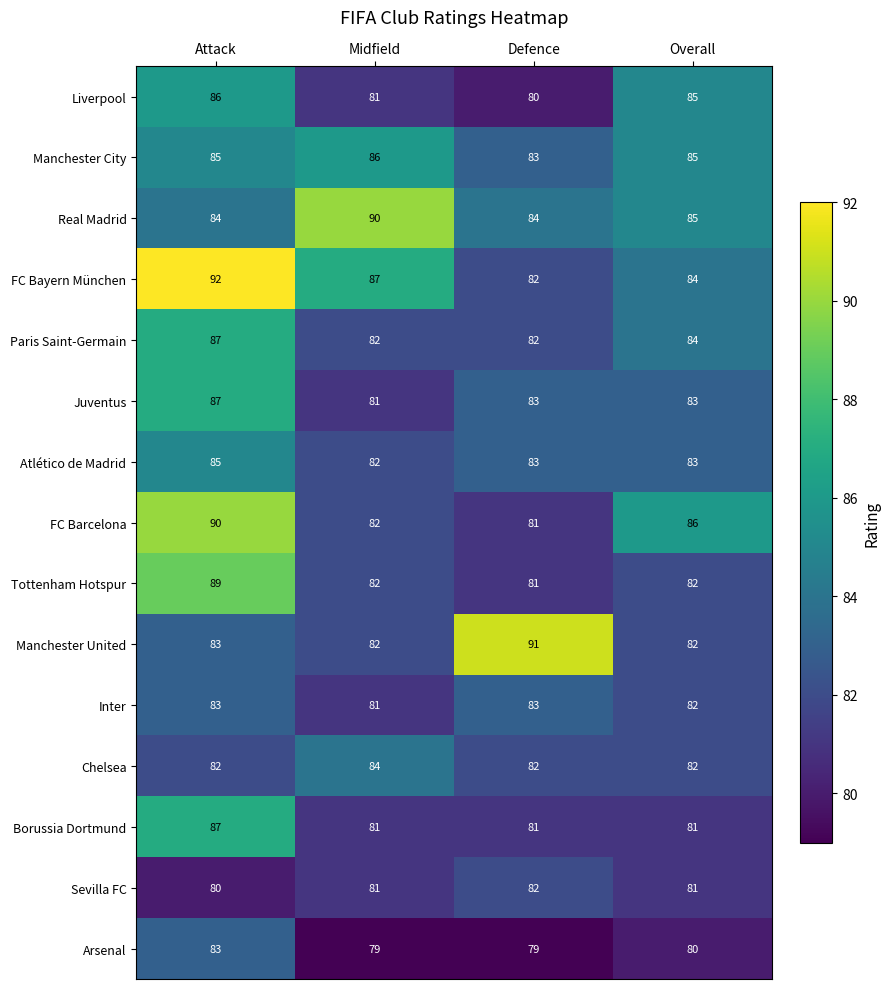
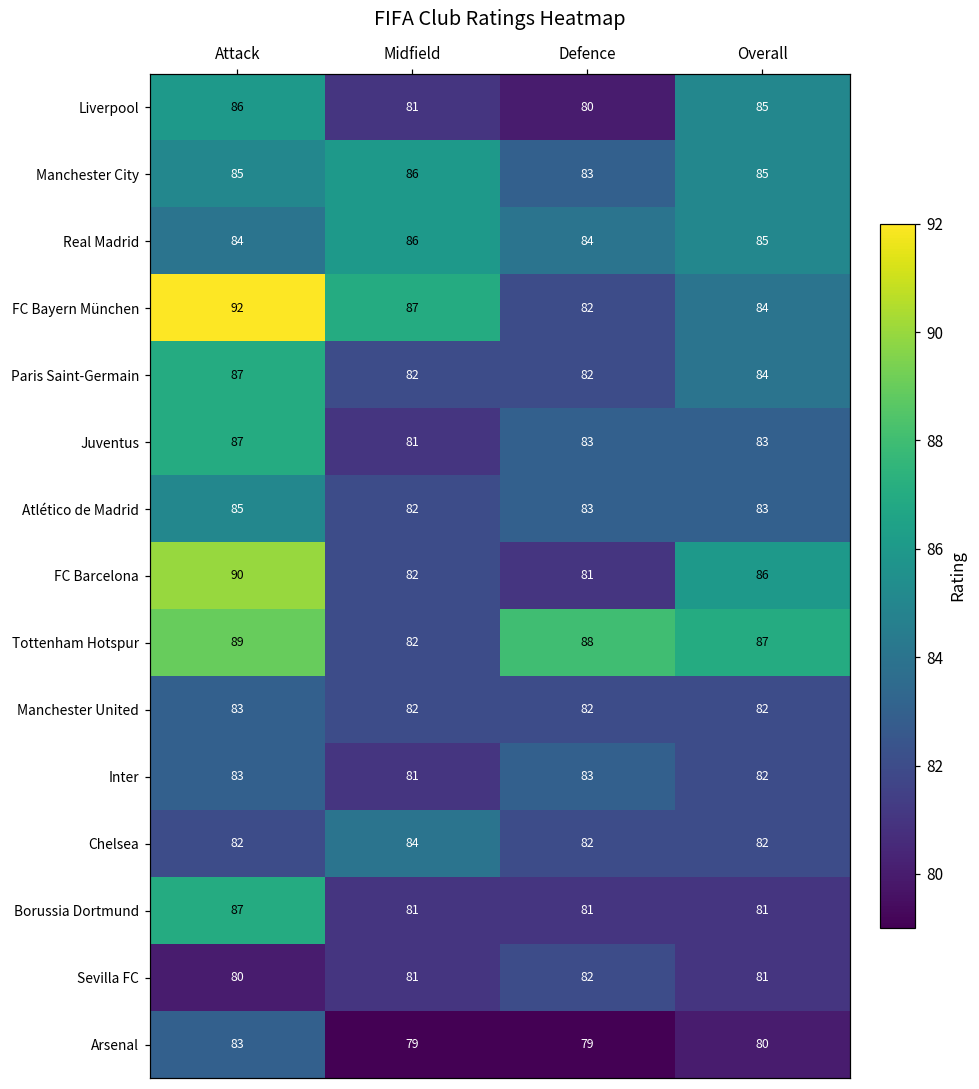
  {
    "Liverpool": {
      "Attack": 86,
      "Midfield": 81,
      "Defence": 80,
      "Overall": 85
    },
    "Manchester City": {
      "Attack": 85,
      "Midfield": 86,
      "Defence": 83,
      "Overall": 85
    },
    "Real Madrid": {
      "Attack": 84,
-     "Midfield": 90,
+     "Midfield": 86,
      "Defence": 84,
      "Overall": 85
    },
    "FC Bayern München": {
      "Attack": 92,
      "Midfield": 87,
      "Defence": 82,
      "Overall": 84
    },
    "Paris Saint-Germain": {
      "Attack": 87,
      "Midfield": 82,
      "Defence": 82,
      "Overall": 84
    },
    "Juventus": {
      "Attack": 87,
      "Midfield": 81,
      "Defence": 83,
      "Overall": 83
    },
    "Atlético de Madrid": {
      "Attack": 85,
      "Midfield": 82,
      "Defence": 83,
      "Overall": 83
    },
    "FC Barcelona": {
      "Attack": 90,
      "Midfield": 82,
      "Defence": 81,
      "Overall": 86
    },
    "Tottenham Hotspur": {
      "Attack": 89,
      "Midfield": 82,
-     "Defence": 81,
-     "Overall": 82
+     "Defence": 88,
+     "Overall": 87
    },
    "Manchester United": {
      "Attack": 83,
      "Midfield": 82,
-     "Defence": 91,
+     "Defence": 82,
      "Overall": 82
    },
    "Inter": {
      "Attack": 83,
      "Midfield": 81,
      "Defence": 83,
      "Overall": 82
    },
    "Chelsea": {
      "Attack": 82,
      "Midfield": 84,
      "Defence": 82,
      "Overall": 82
    },
    "Borussia Dortmund": {
      "Attack": 87,
      "Midfield": 81,
      "Defence": 81,
      "Overall": 81
    },
    "Sevilla FC": {
      "Attack": 80,
      "Midfield": 81,
      "Defence": 82,
      "Overall": 81
    },
    "Arsenal": {
      "Attack": 83,
      "Midfield": 79,
      "Defence": 79,
      "Overall": 80
    }
  }
